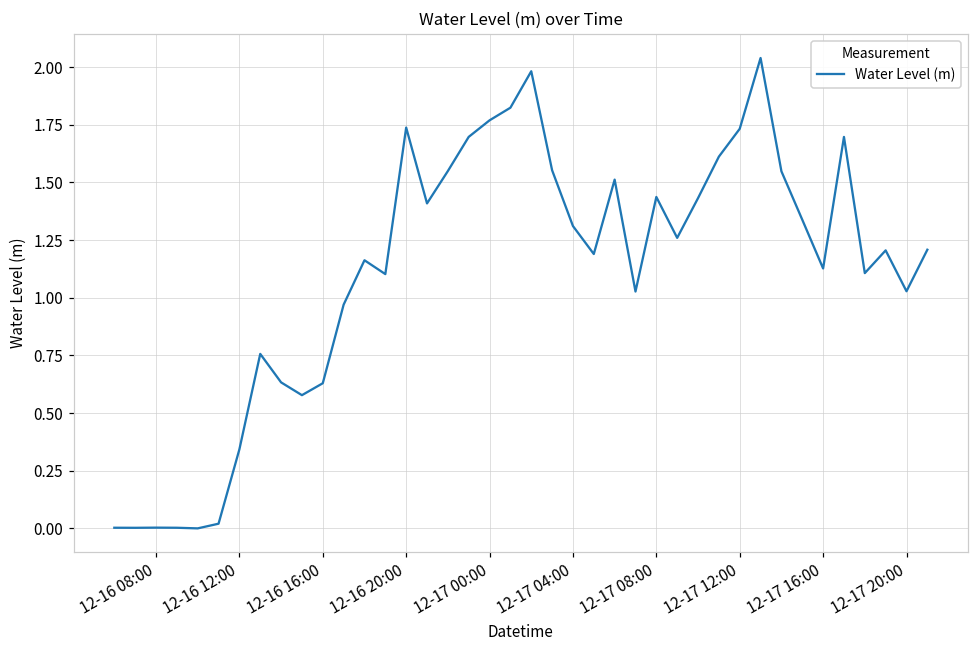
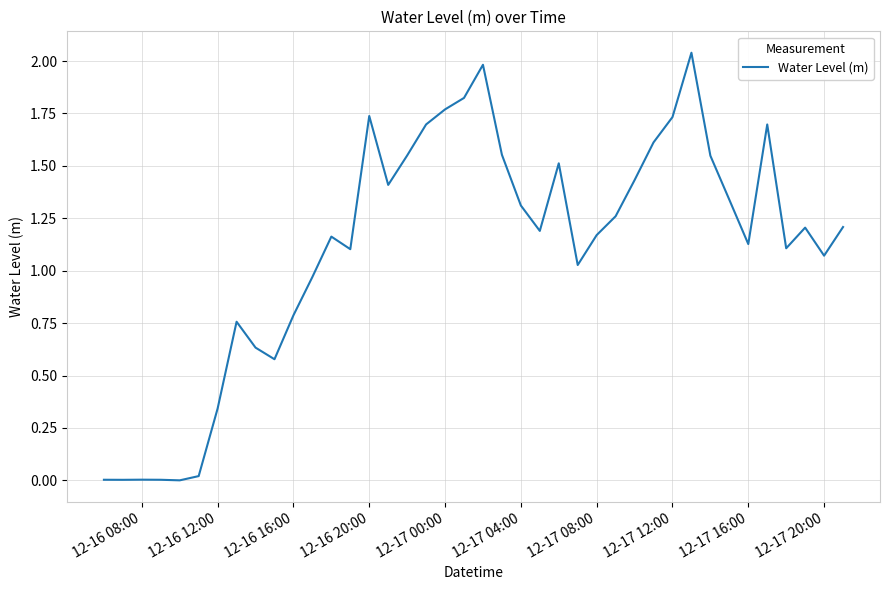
  {
    "12-16 08:00": 0.00,
    "12-16 12:00": 0.34,
-   "12-16 16:00": 0.63,
+   "12-16 16:00": 0.79,
    "12-16 20:00": 1.74,
    "12-17 00:00": 1.77,
    "12-17 04:00": 1.31,
-   "12-17 08:00": 1.44,
+   "12-17 08:00": 1.17,
    "12-17 12:00": 1.73,
    "12-17 16:00": 1.13,
-   "12-17 20:00": 1.03
+   "12-17 20:00": 1.07
  }
